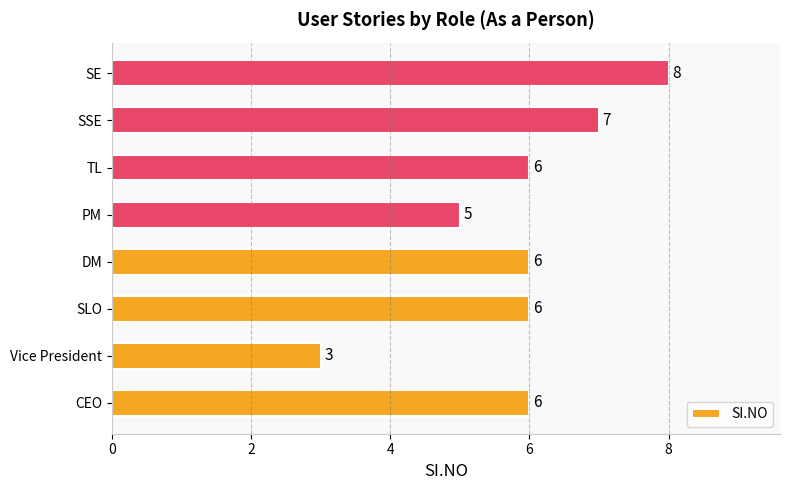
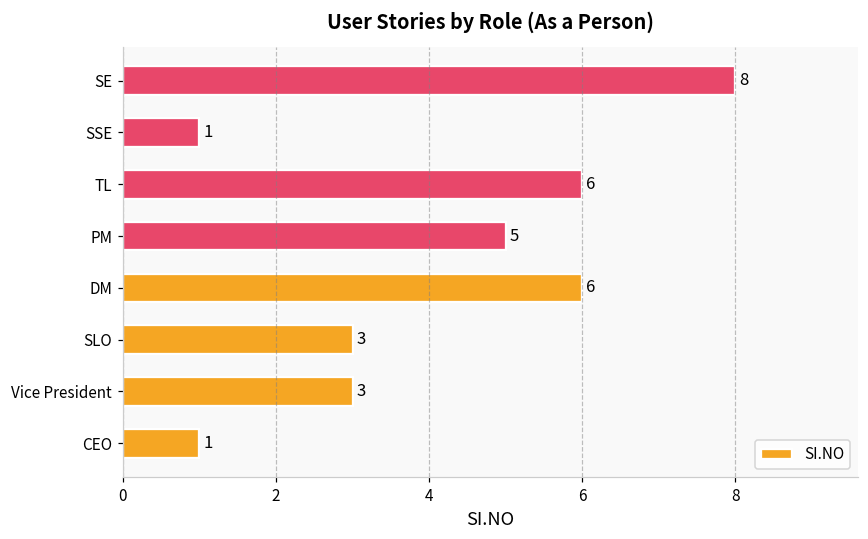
  {
    "SE": 8,
-   "SSE": 7,
+   "SSE": 1,
    "TL": 6,
    "PM": 5,
    "DM": 6,
-   "SLO": 6,
+   "SLO": 3,
    "Vice President": 3,
-   "CEO": 6
+   "CEO": 1
  }
